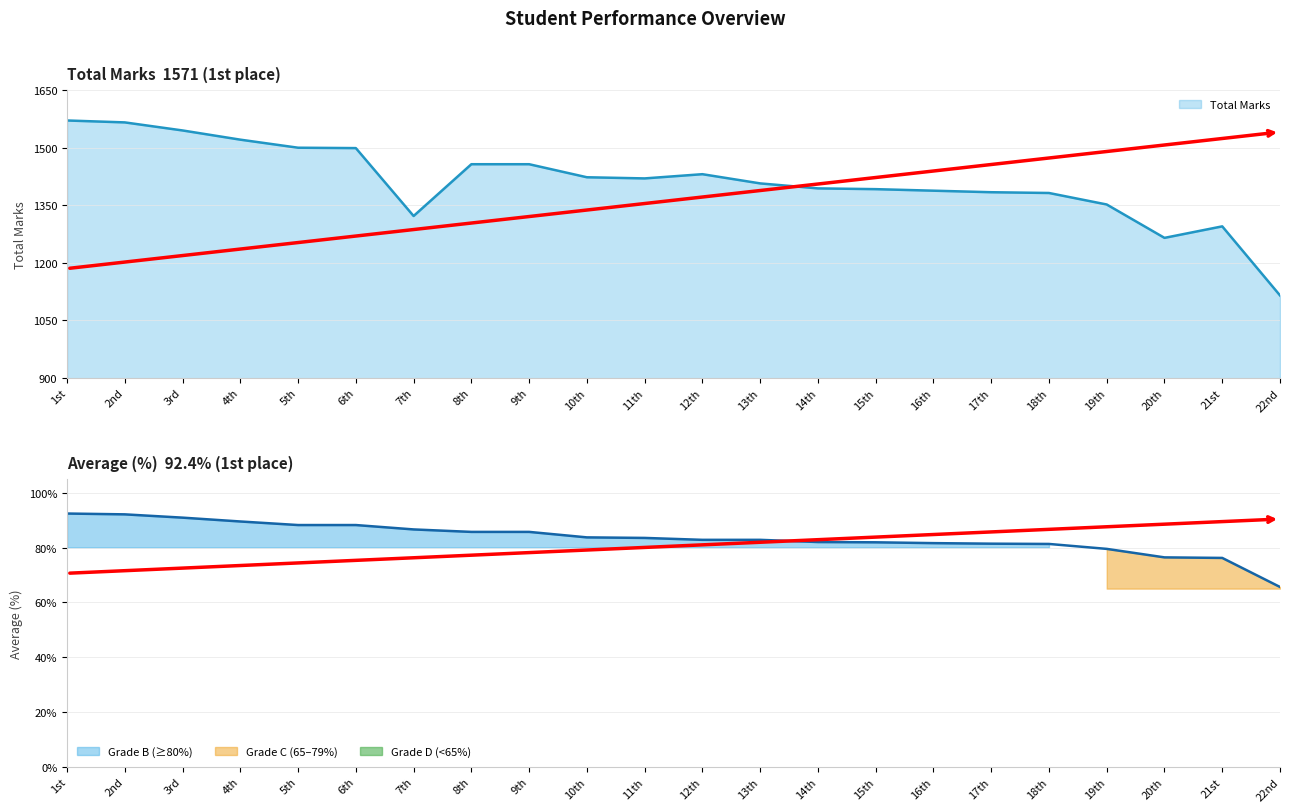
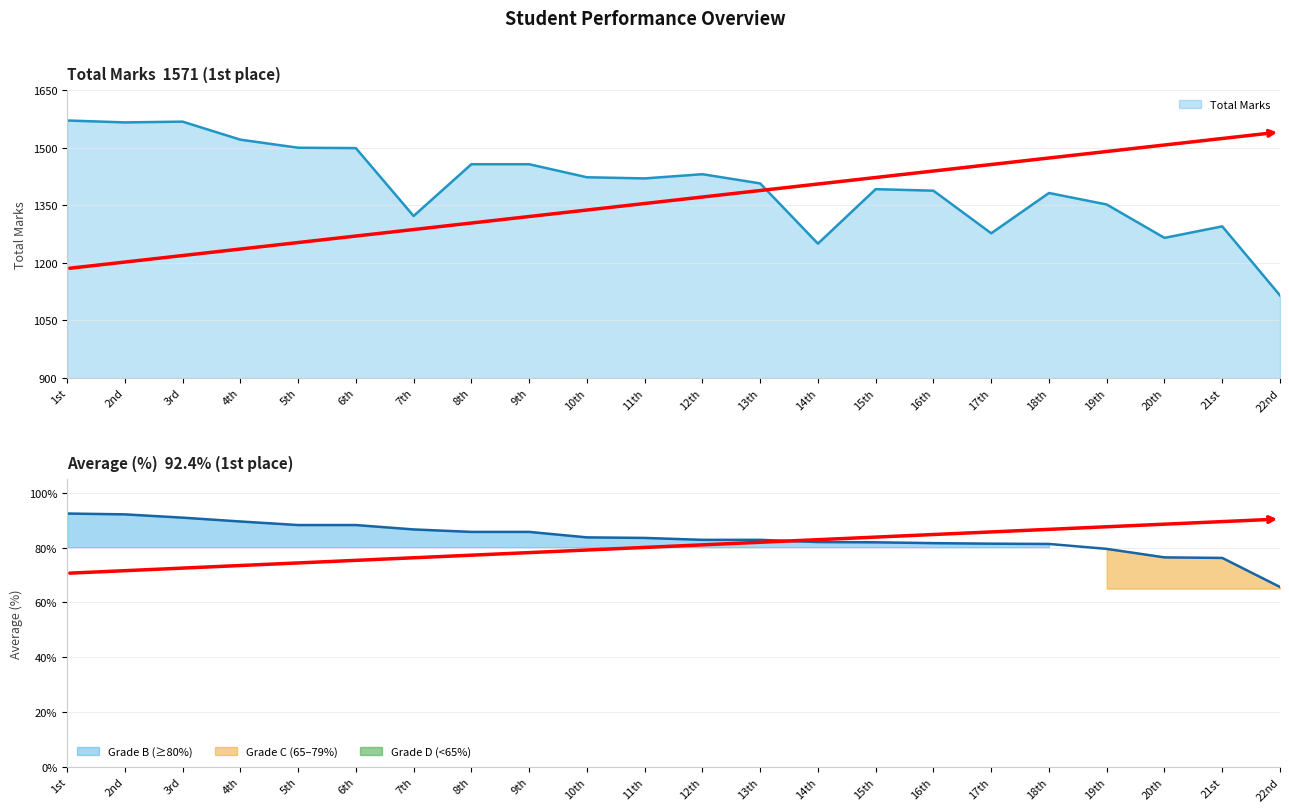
  {
    "Total Marks 1571 (1st place)": {
      "1st": 1570,
      "2nd": 1570,
-     "3rd": 1550,
+     "3rd": 1570,
      "4th": 1520,
      "5th": 1500,
      "6th": 1500,
      "7th": 1320,
      "8th": 1460,
      "9th": 1460,
      "10th": 1420,
      "11th": 1420,
      "12th": 1430,
      "13th": 1410,
-     "14th": 1390,
+     "14th": 1250,
      "15th": 1390,
      "16th": 1390,
-     "17th": 1380,
+     "17th": 1280,
      "18th": 1380,
      "19th": 1350,
      "20th": 1270,
      "21st": 1300,
      "22nd": 1120
    }
  }
